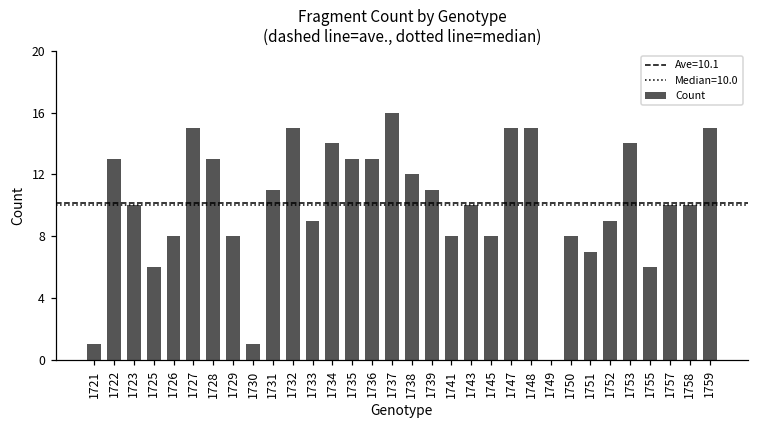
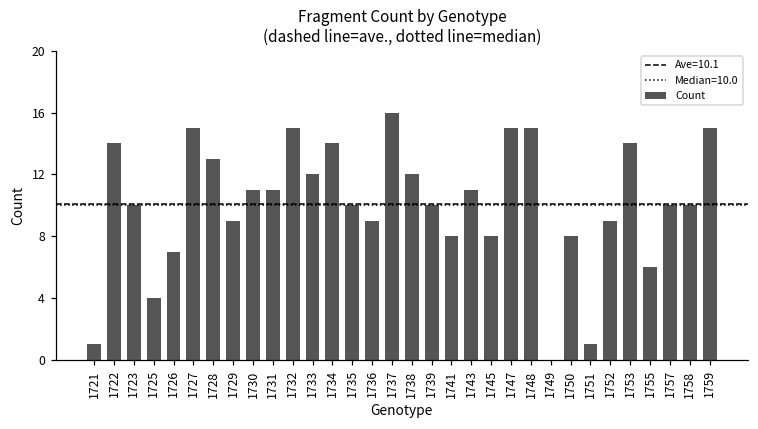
  {
    "1721": 1,
-   "1722": 13,
+   "1722": 14,
    "1723": 10,
-   "1725": 6,
-   "1726": 8,
+   "1725": 4,
+   "1726": 7,
    "1727": 15,
    "1728": 13,
-   "1729": 8,
-   "1730": 1,
+   "1729": 9,
+   "1730": 11,
    "1731": 11,
    "1732": 15,
-   "1733": 9,
+   "1733": 12,
    "1734": 14,
-   "1735": 13,
-   "1736": 13,
+   "1735": 10,
+   "1736": 9,
    "1737": 16,
    "1738": 12,
-   "1739": 11,
+   "1739": 10,
    "1741": 8,
-   "1743": 10,
+   "1743": 11,
    "1745": 8,
    "1747": 15,
    "1748": 15,
    "1749": 0,
    "1750": 8,
-   "1751": 7,
+   "1751": 1,
    "1752": 9,
    "1753": 14,
    "1755": 6,
    "1757": 10,
    "1758": 10,
    "1759": 15
  }
